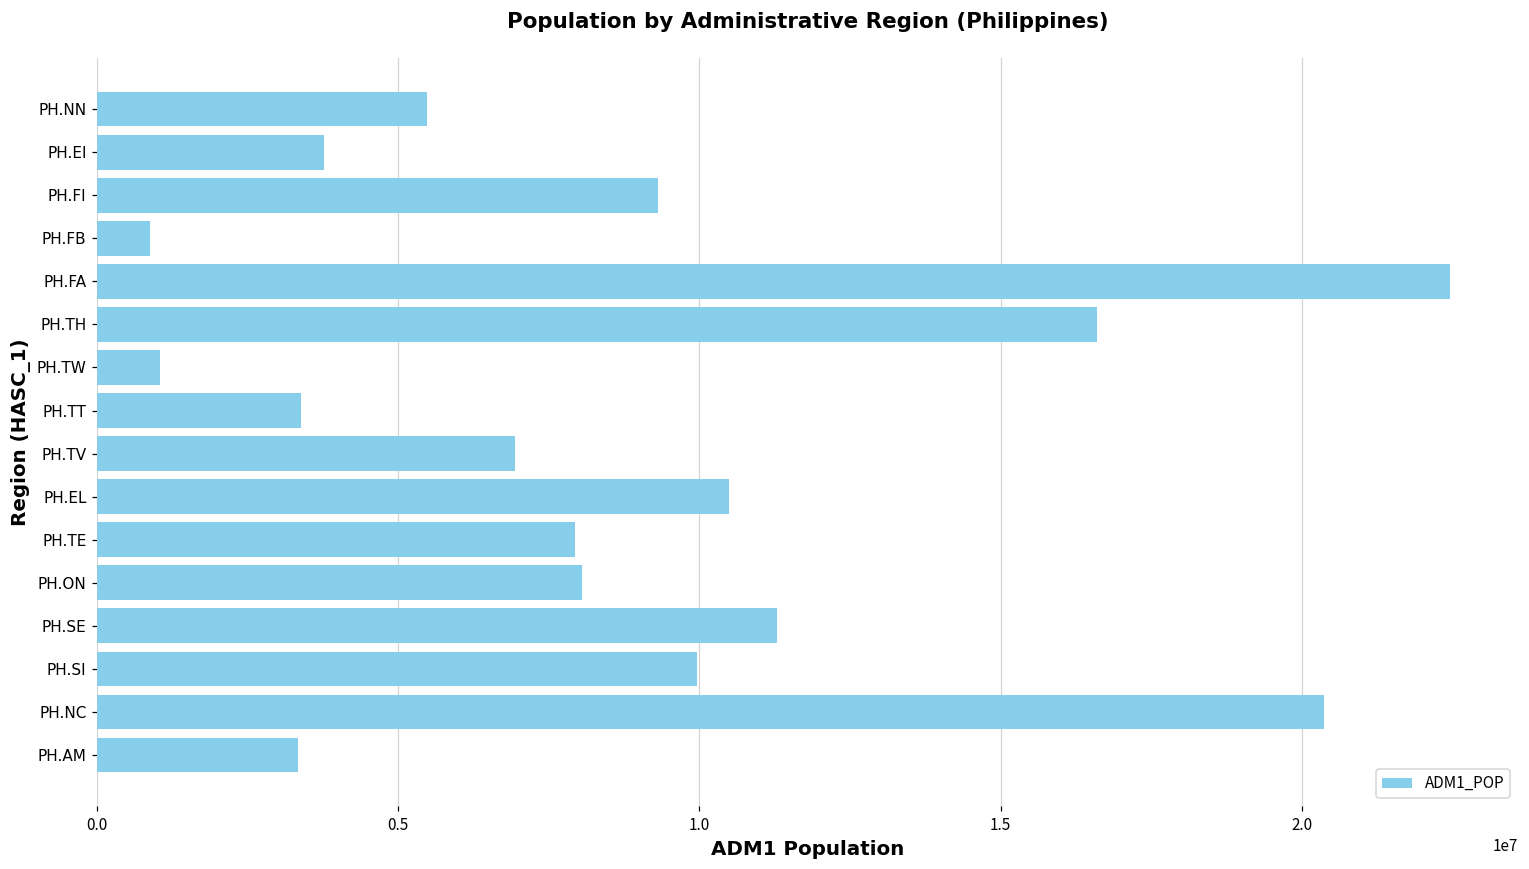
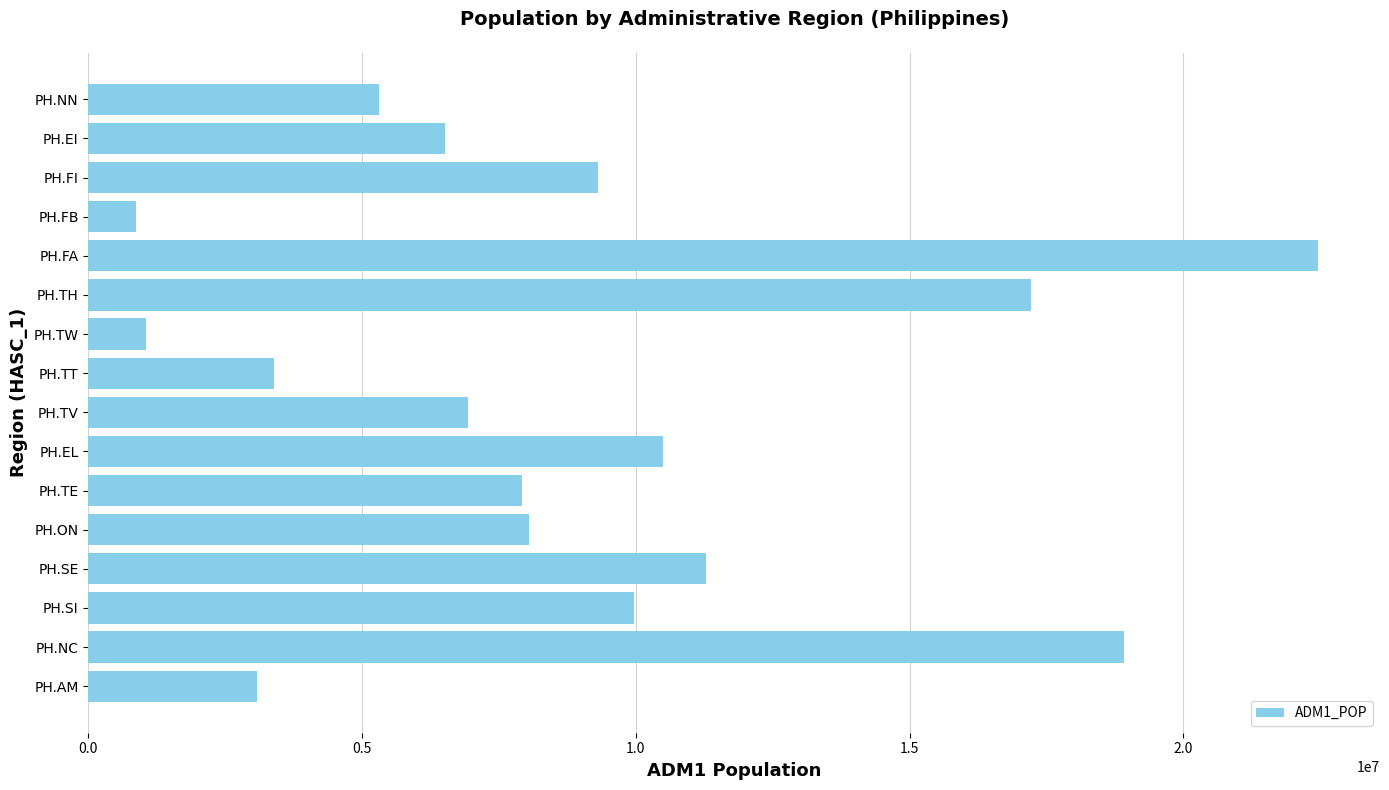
  {
-   "PH.NN": 5500000,
-   "PH.EI": 3800000,
+   "PH.NN": 5300000,
+   "PH.EI": 6500000,
    "PH.FI": 9300000,
    "PH.FB": 900000,
    "PH.FA": 22500000,
-   "PH.TH": 16600000,
+   "PH.TH": 17200000,
    "PH.TW": 1000000,
    "PH.TT": 3400000,
    "PH.TV": 6900000,
    "PH.EL": 10500000,
    "PH.TE": 7900000,
    "PH.ON": 8000000,
    "PH.SE": 11300000,
    "PH.SI": 10000000,
-   "PH.NC": 20400000,
-   "PH.AM": 3300000
+   "PH.NC": 18900000,
+   "PH.AM": 3100000
  }
